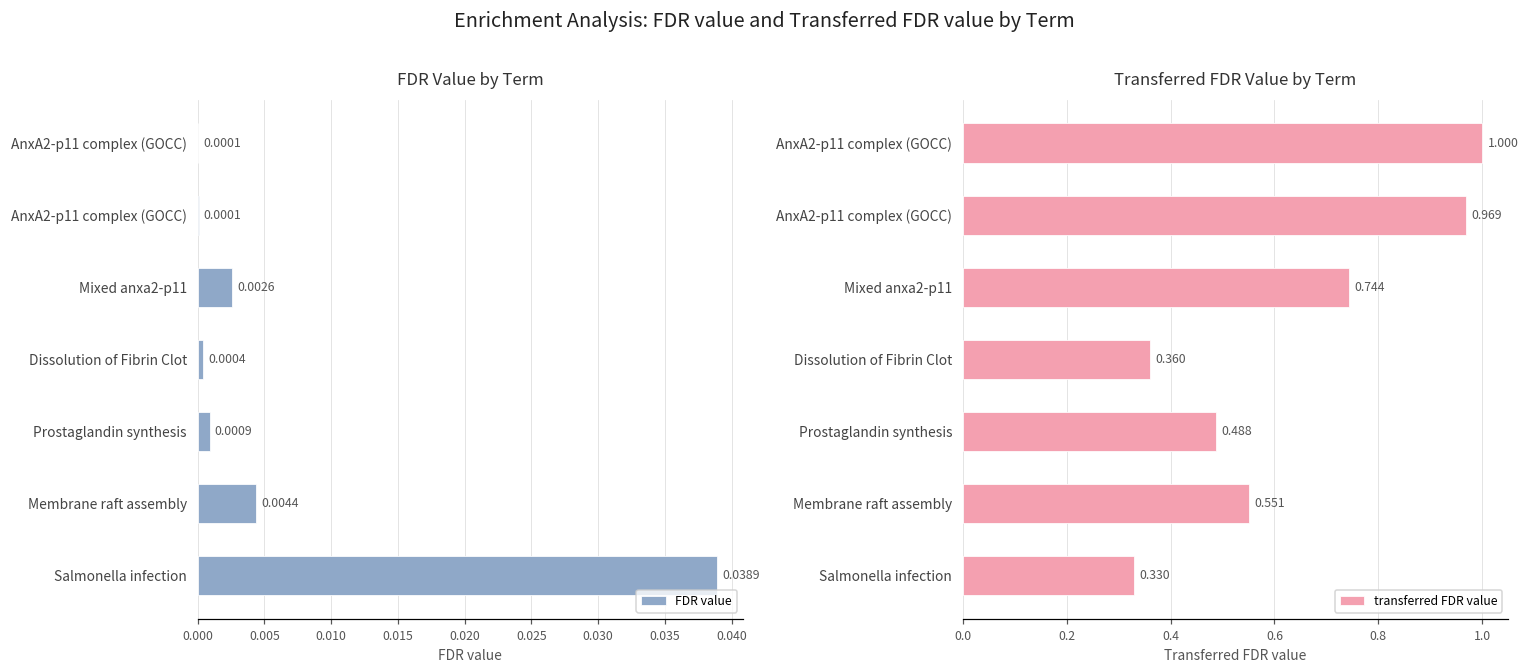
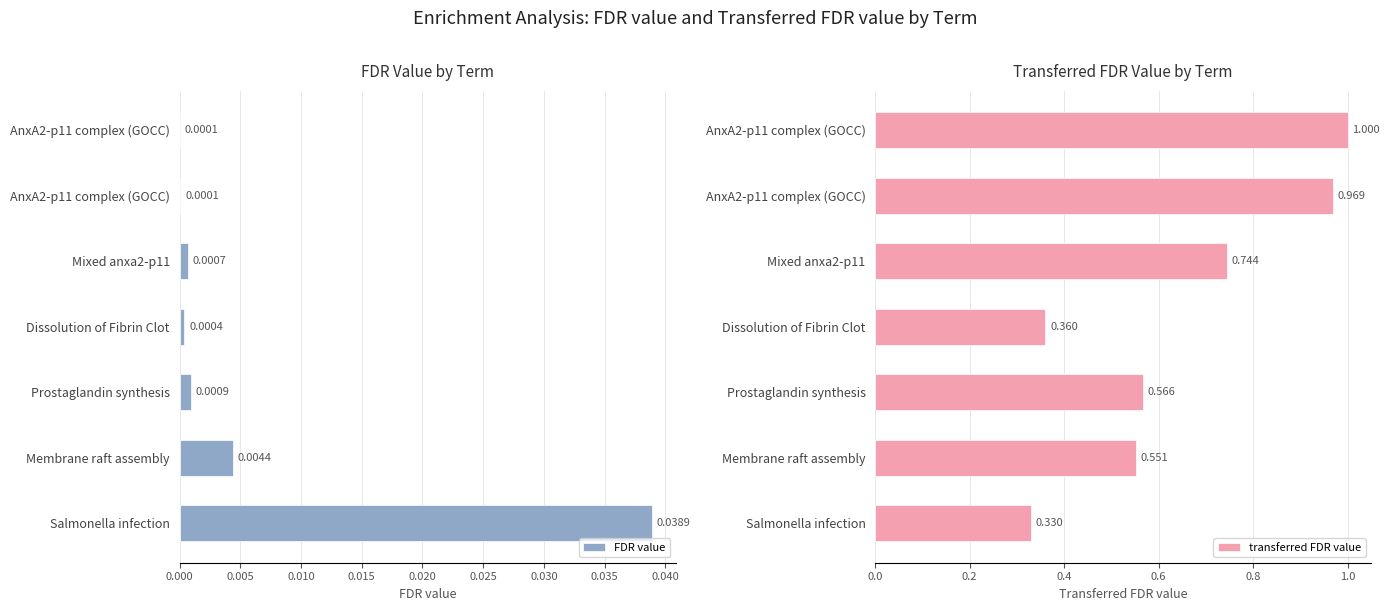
  {
    "FDR Value by Term": {
-     "Mixed anxa2-p11": 0.0026,
+     "Mixed anxa2-p11": 0.0007,
      "Dissolution of Fibrin Clot": 0.0004,
      "Prostaglandin synthesis": 0.0009,
      "Membrane raft assembly": 0.0044,
      "Salmonella infection": 0.0389
    },
    "Transferred FDR Value by Term": {
      "Mixed anxa2-p11": 0.744,
      "Dissolution of Fibrin Clot": 0.360,
-     "Prostaglandin synthesis": 0.488,
+     "Prostaglandin synthesis": 0.566,
      "Membrane raft assembly": 0.551,
      "Salmonella infection": 0.330
    }
  }
